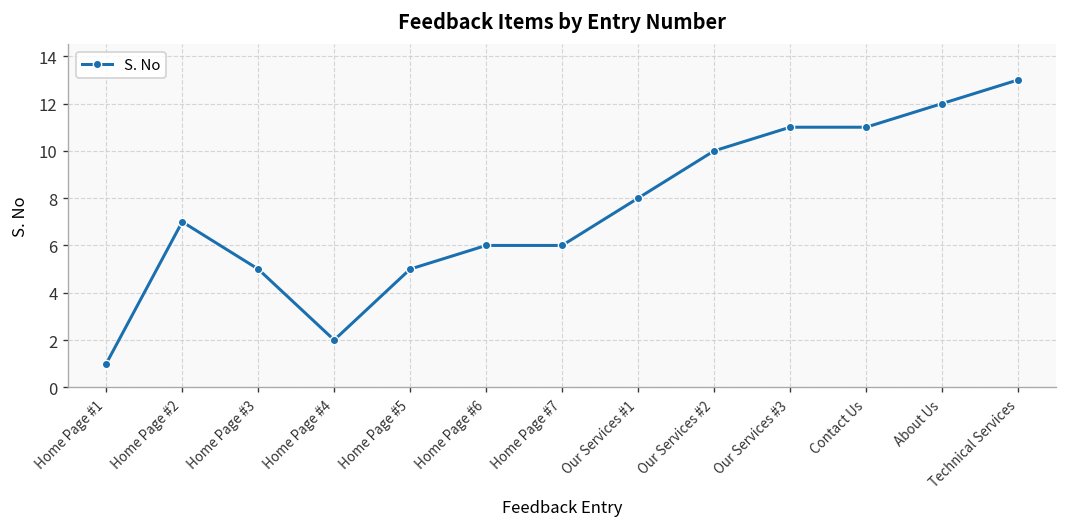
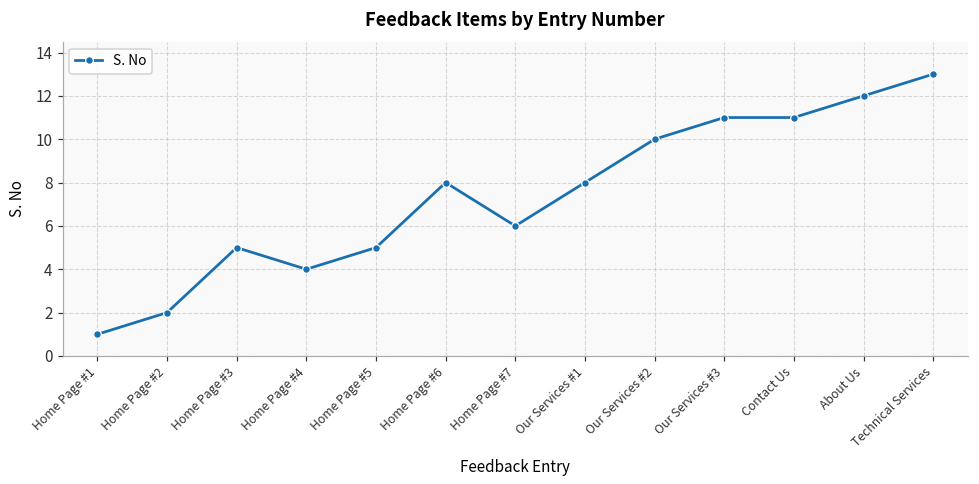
  {
    "Home Page #1": 1,
-   "Home Page #2": 7,
+   "Home Page #2": 2,
    "Home Page #3": 5,
-   "Home Page #4": 2,
+   "Home Page #4": 4,
    "Home Page #5": 5,
-   "Home Page #6": 6,
+   "Home Page #6": 8,
    "Home Page #7": 6,
    "Our Services #1": 8,
    "Our Services #2": 10,
    "Our Services #3": 11,
    "Contact Us": 11,
    "About Us": 12,
    "Technical Services": 13
  }
